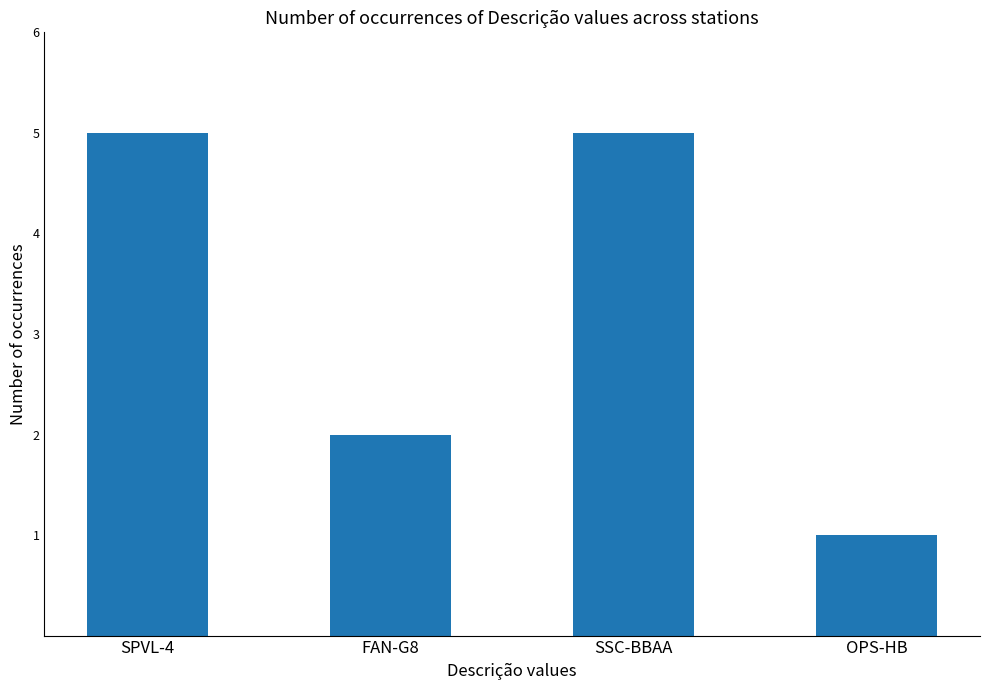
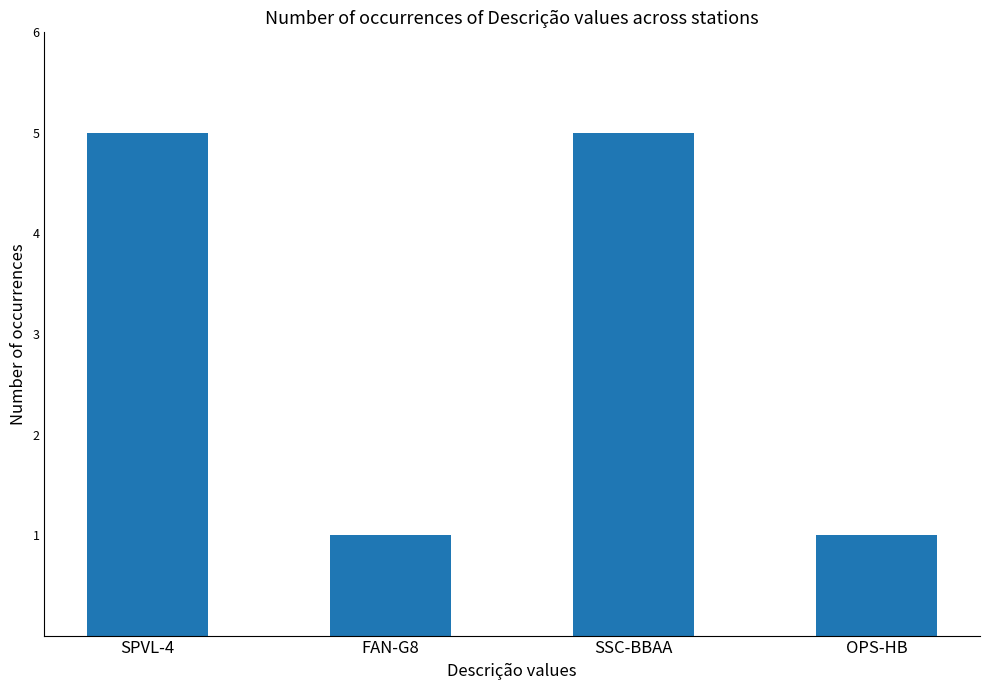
  {
    "SPVL-4": 5,
-   "FAN-G8": 2,
+   "FAN-G8": 1,
    "SSC-BBAA": 5,
    "OPS-HB": 1
  }
